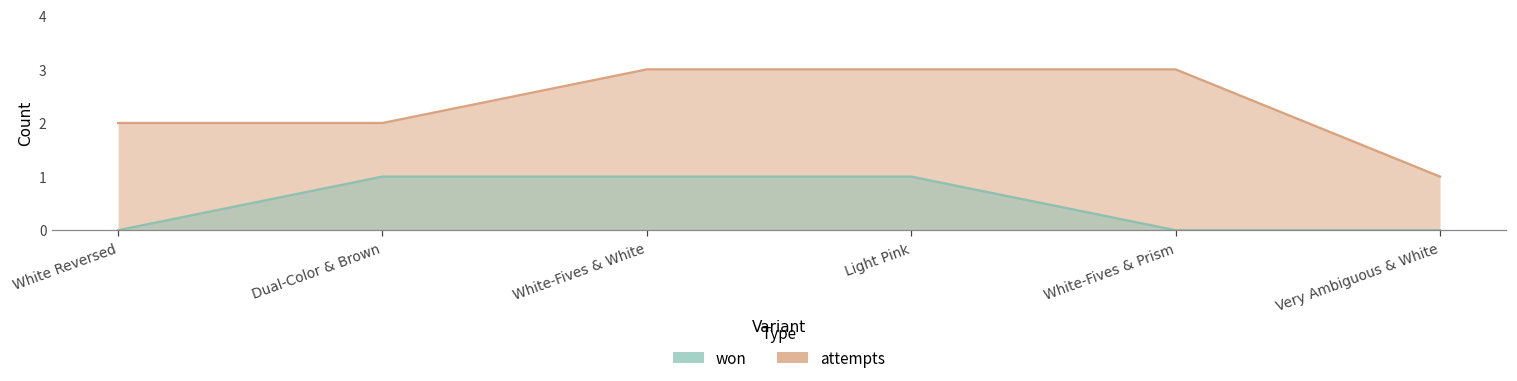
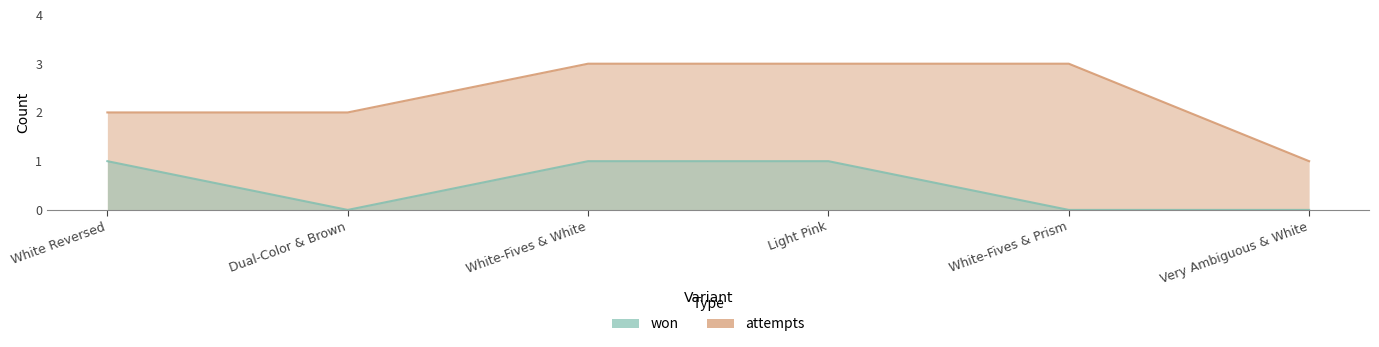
  {
    "attempts": {
      "White Reversed": 2,
      "Dual-Color & Brown": 2,
      "White-Fives & White": 3,
      "Light Pink": 3,
      "White-Fives & Prism": 3,
      "Very Ambiguous & White": 1
    },
    "won": {
-     "White Reversed": 0,
-     "Dual-Color & Brown": 1,
+     "White Reversed": 1,
+     "Dual-Color & Brown": 0,
      "White-Fives & White": 1,
      "Light Pink": 1,
      "White-Fives & Prism": 0,
      "Very Ambiguous & White": 0
    }
  }
